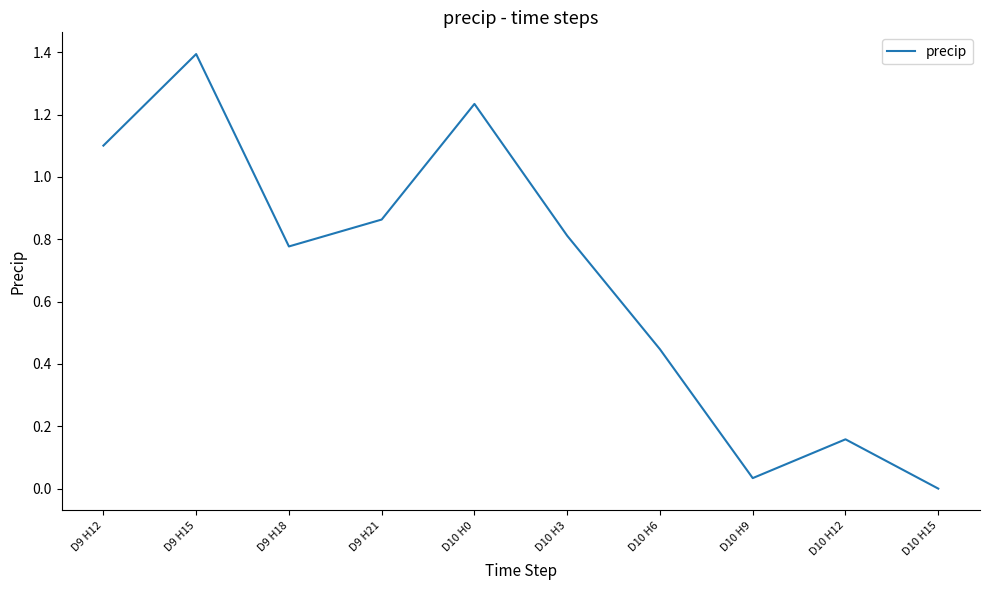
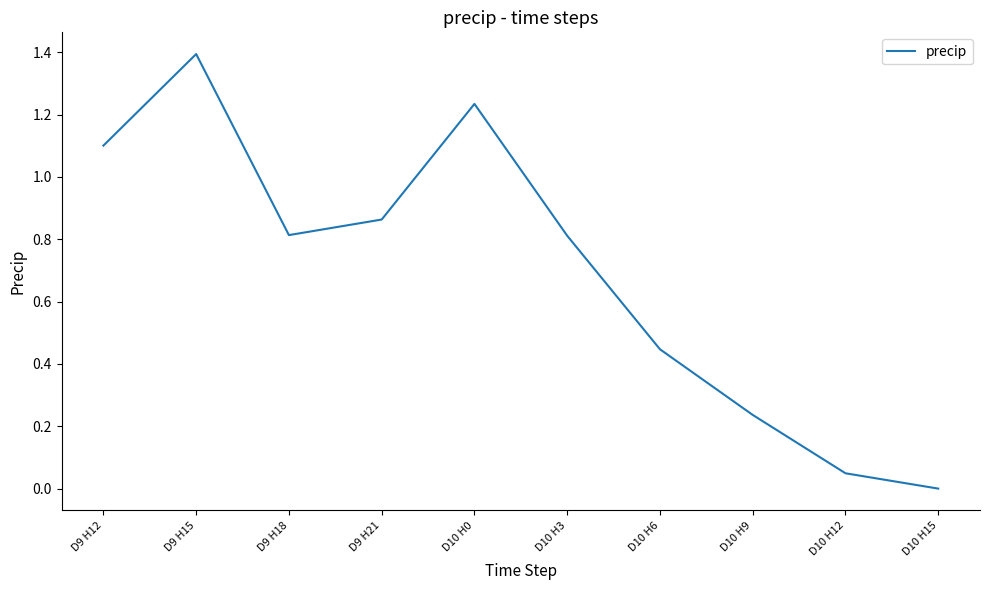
  {
    "D9 H12": 1.10,
    "D9 H15": 1.39,
-   "D9 H18": 0.78,
+   "D9 H18": 0.81,
    "D9 H21": 0.86,
    "D10 H0": 1.23,
    "D10 H3": 0.81,
    "D10 H6": 0.45,
-   "D10 H9": 0.03,
-   "D10 H12": 0.16,
+   "D10 H9": 0.24,
+   "D10 H12": 0.05,
    "D10 H15": 0.00
  }
